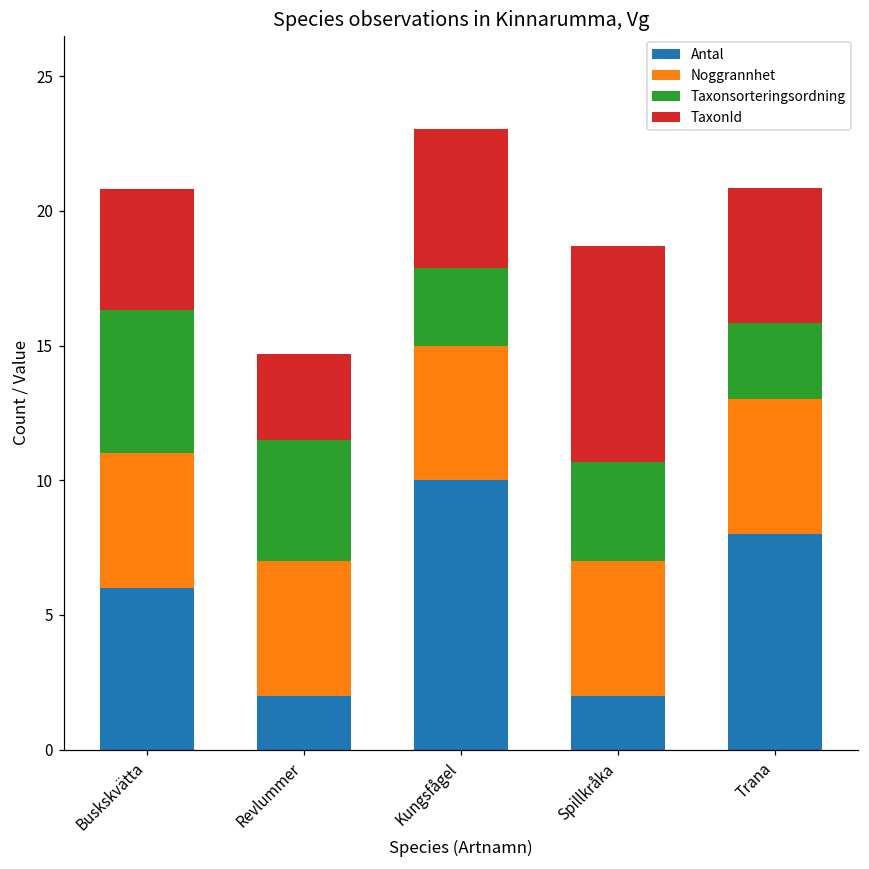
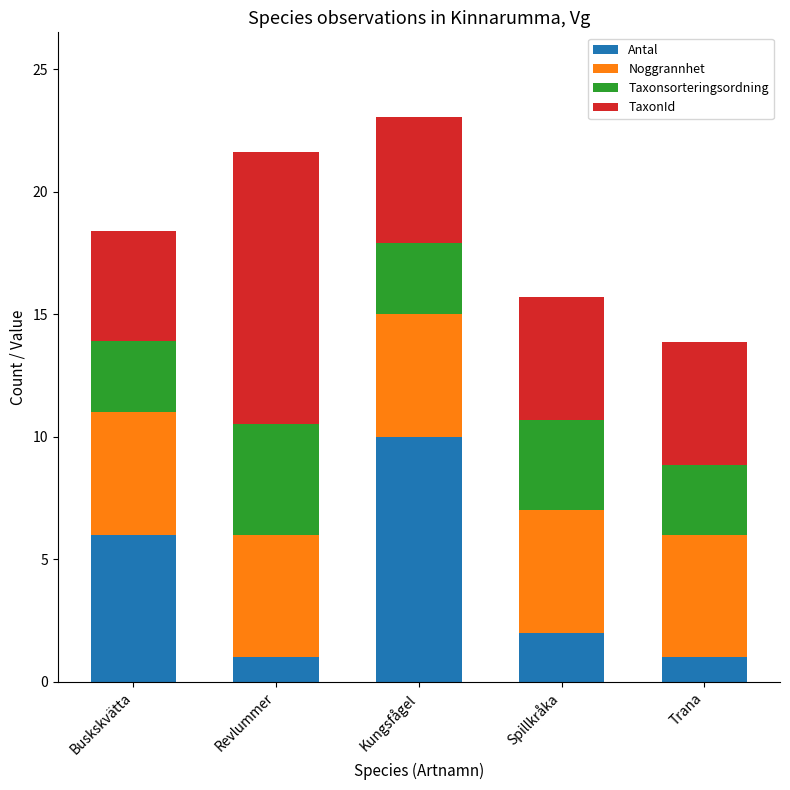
  {
    "Antal": {
      "Buskskvätta": 6,
-     "Revlummer": 2,
+     "Revlummer": 1,
      "Kungsfågel": 10,
      "Spillkråka": 2,
-     "Trana": 8
+     "Trana": 1
    },
    "Noggrannhet": {
      "Buskskvätta": 5.0,
      "Revlummer": 5.0,
      "Kungsfågel": 5.0,
      "Spillkråka": 5.0,
      "Trana": 5.0
    },
    "Taxonsorteringsordning": {
-     "Buskskvätta": 5.3,
+     "Buskskvätta": 2.9,
      "Revlummer": 4.5,
      "Kungsfågel": 2.9,
      "Spillkråka": 3.7,
      "Trana": 2.8
    },
    "TaxonId": {
      "Buskskvätta": 4.5,
-     "Revlummer": 3.2,
+     "Revlummer": 11.1,
      "Kungsfågel": 5.2,
-     "Spillkråka": 8.0,
+     "Spillkråka": 5.0,
      "Trana": 5.0
    }
  }
